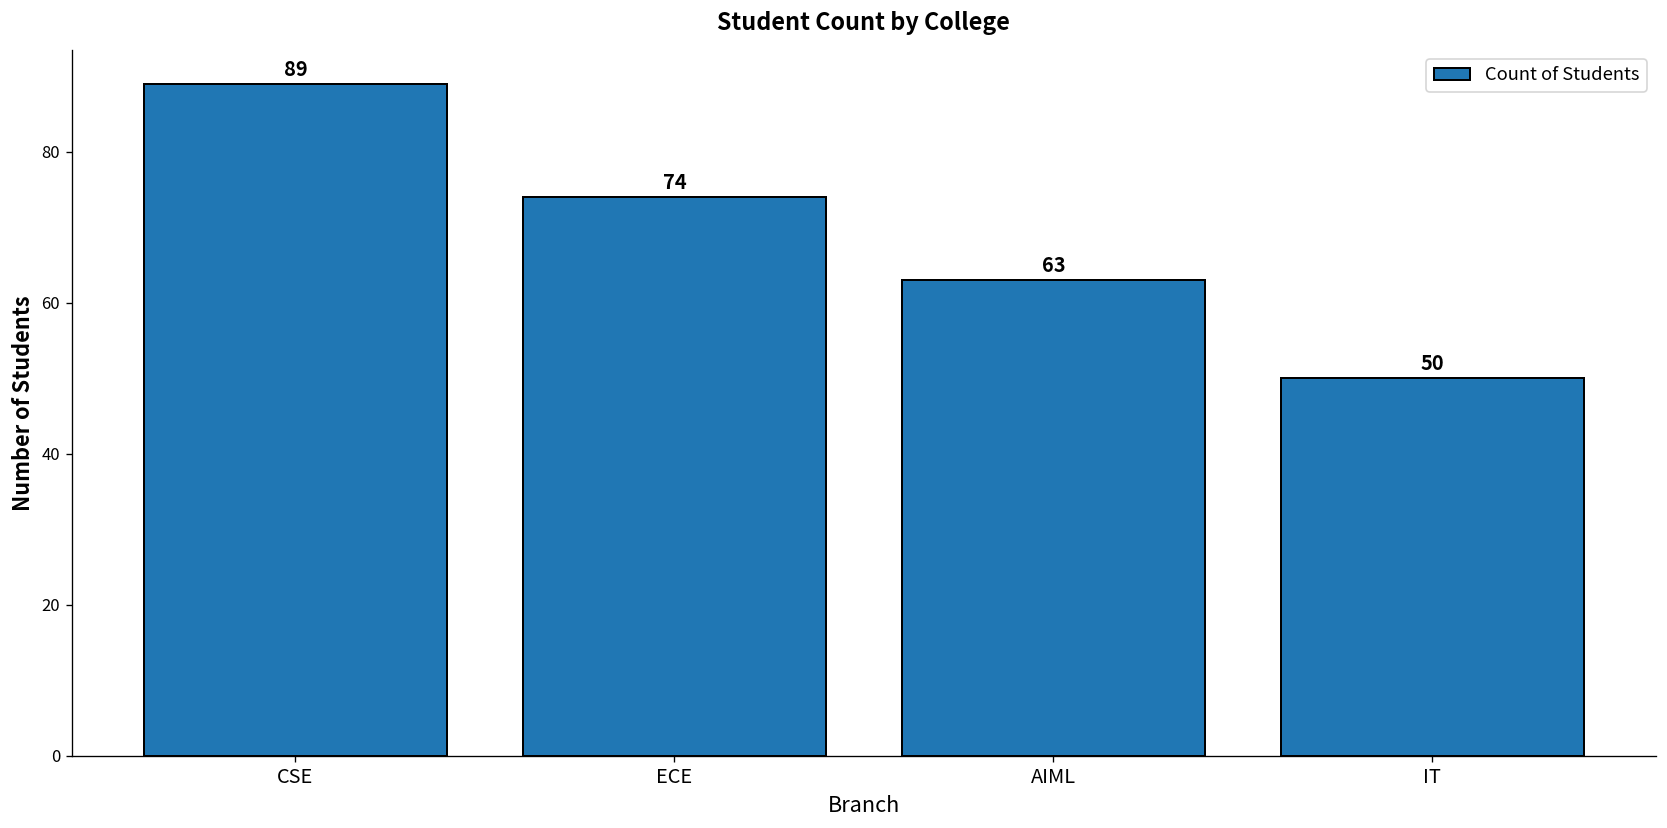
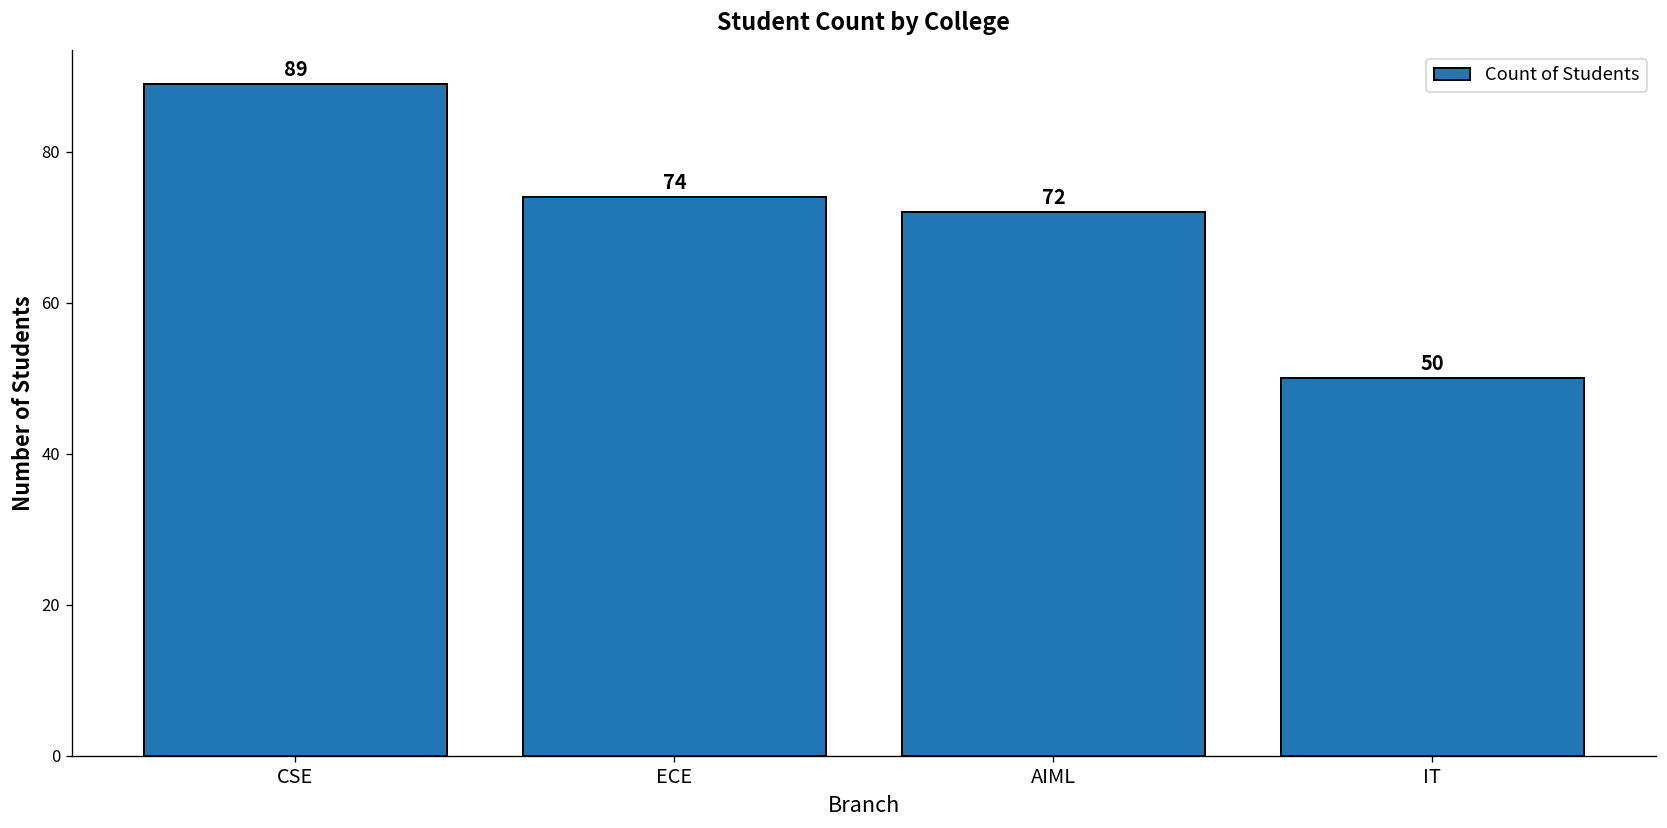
  {
    "CSE": 89,
    "ECE": 74,
-   "AIML": 63,
+   "AIML": 72,
    "IT": 50
  }
